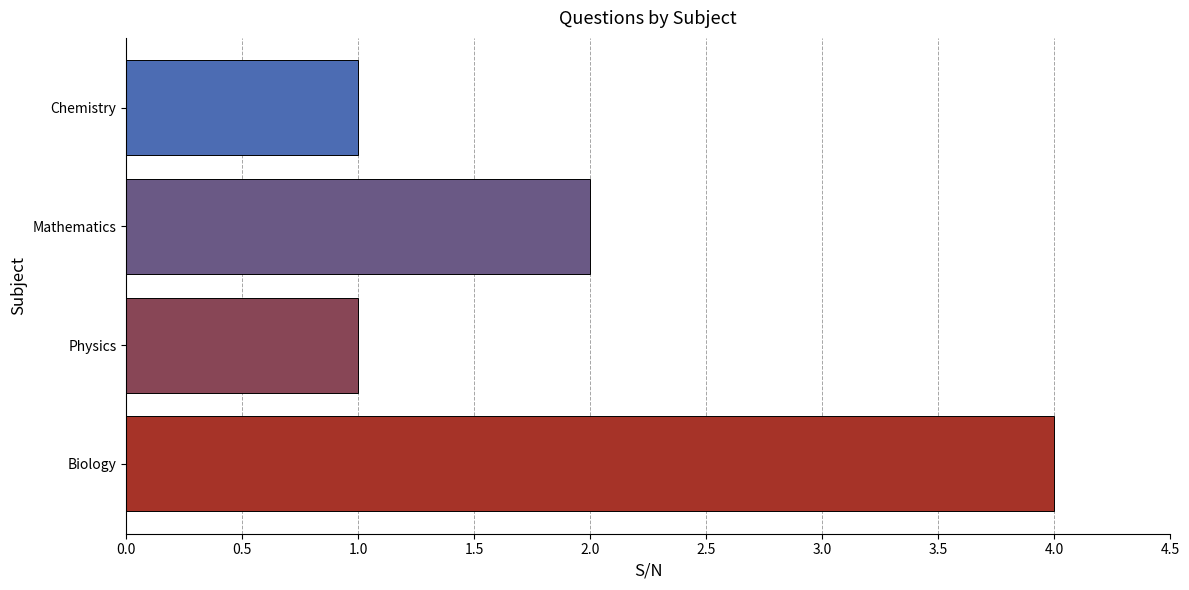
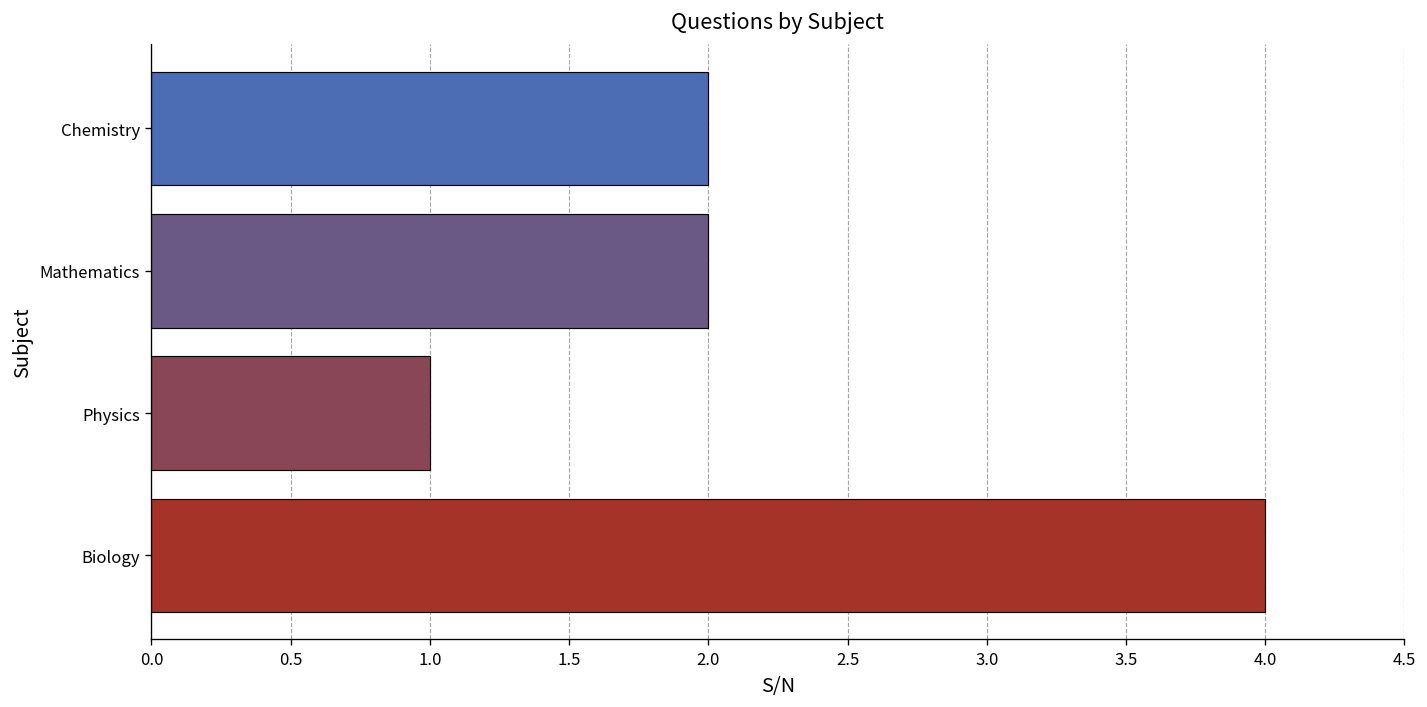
  {
-   "Chemistry": 1,
+   "Chemistry": 2,
    "Mathematics": 2,
    "Physics": 1,
    "Biology": 4
  }
